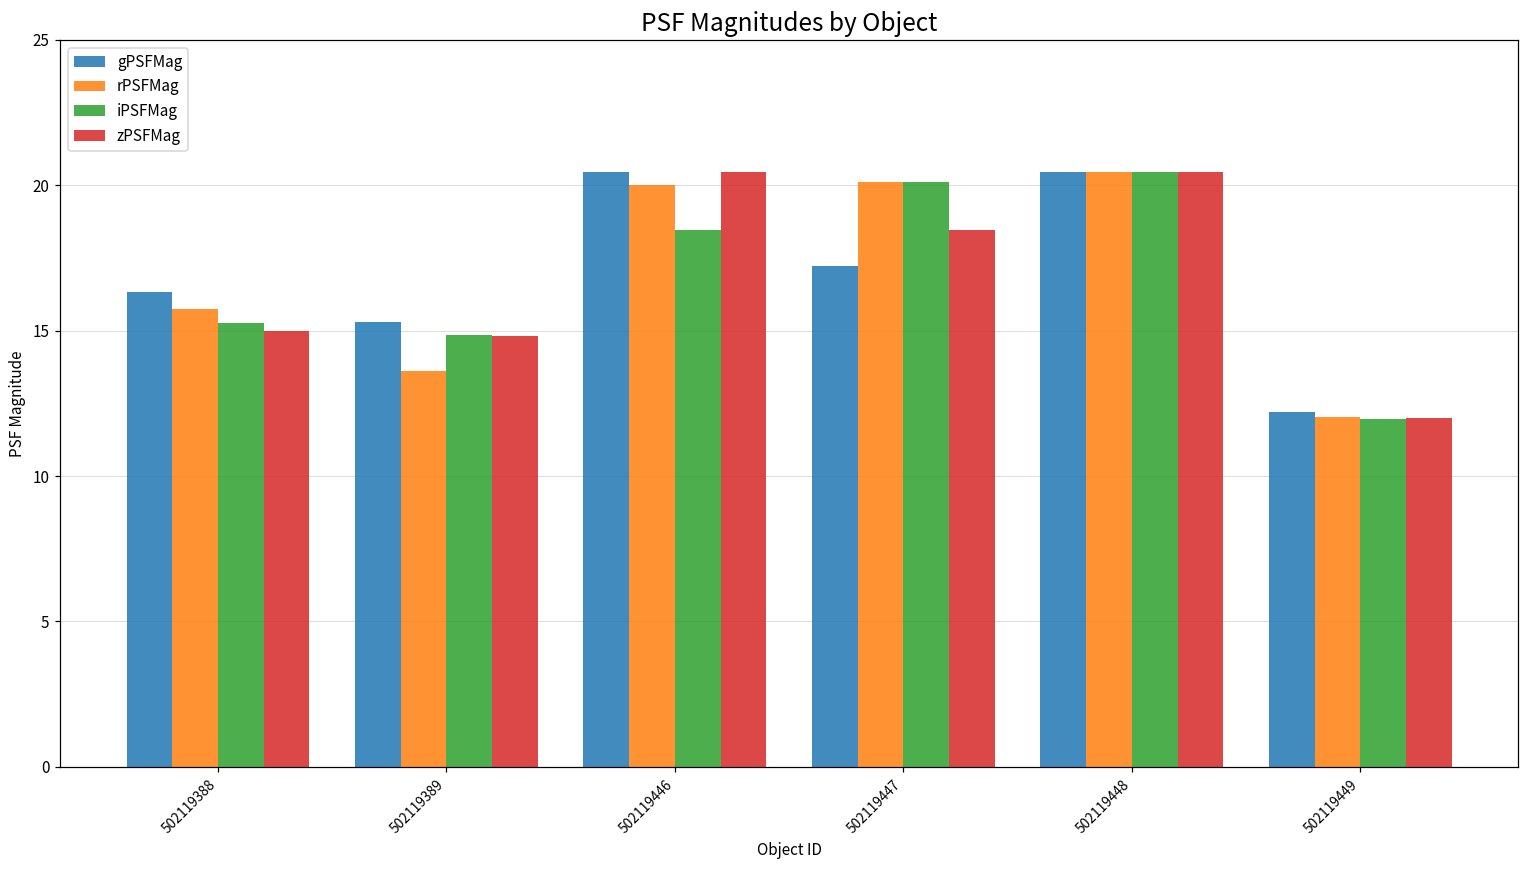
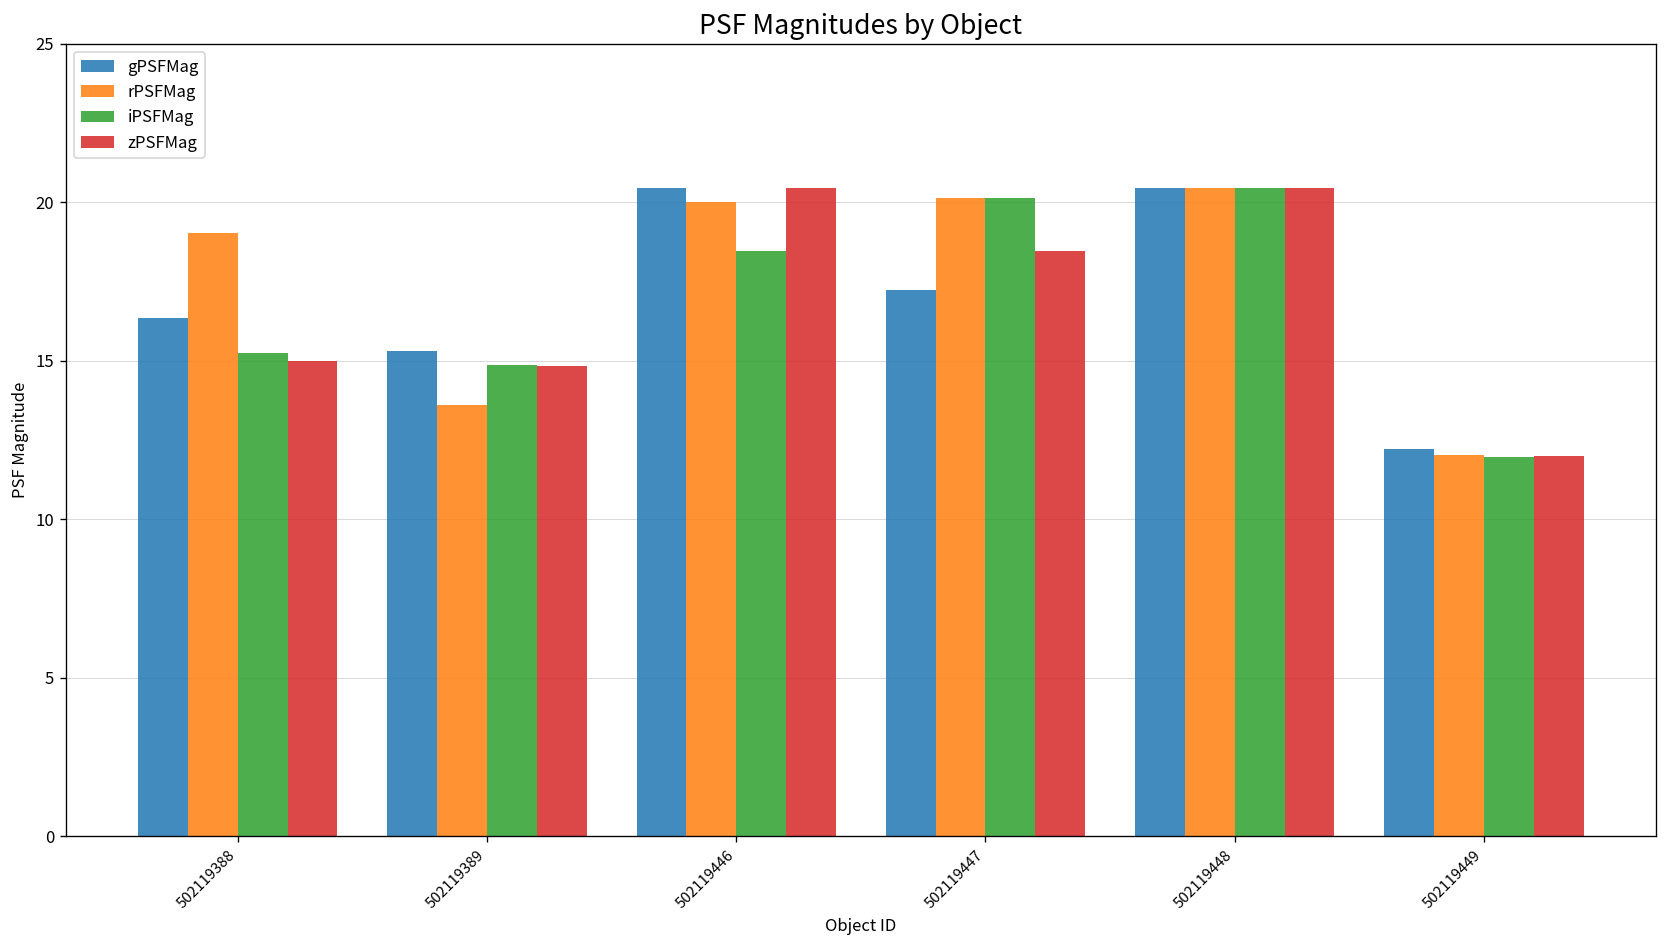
  {
    "gPSFMag": {
      "502119388": 16.3,
      "502119389": 15.3,
      "502119446": 20.5,
      "502119447": 17.2,
      "502119448": 20.5,
      "502119449": 12.2
    },
    "rPSFMag": {
-     "502119388": 15.7,
+     "502119388": 19.0,
      "502119389": 13.6,
      "502119446": 20.0,
      "502119447": 20.1,
      "502119448": 20.5,
      "502119449": 12.0
    },
    "iPSFMag": {
      "502119388": 15.3,
      "502119389": 14.9,
      "502119446": 18.5,
      "502119447": 20.1,
      "502119448": 20.5,
      "502119449": 12.0
    },
    "zPSFMag": {
      "502119388": 15.0,
      "502119389": 14.8,
      "502119446": 20.5,
      "502119447": 18.5,
      "502119448": 20.5,
      "502119449": 12.0
    }
  }
